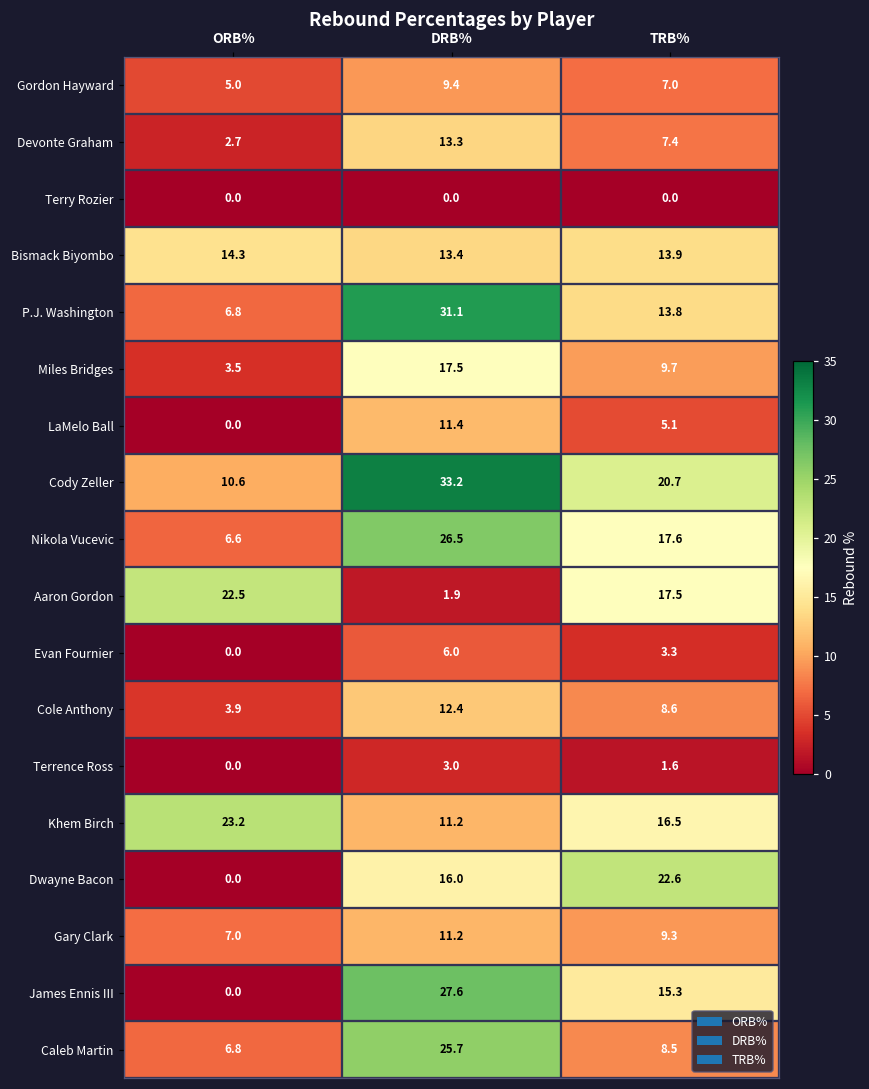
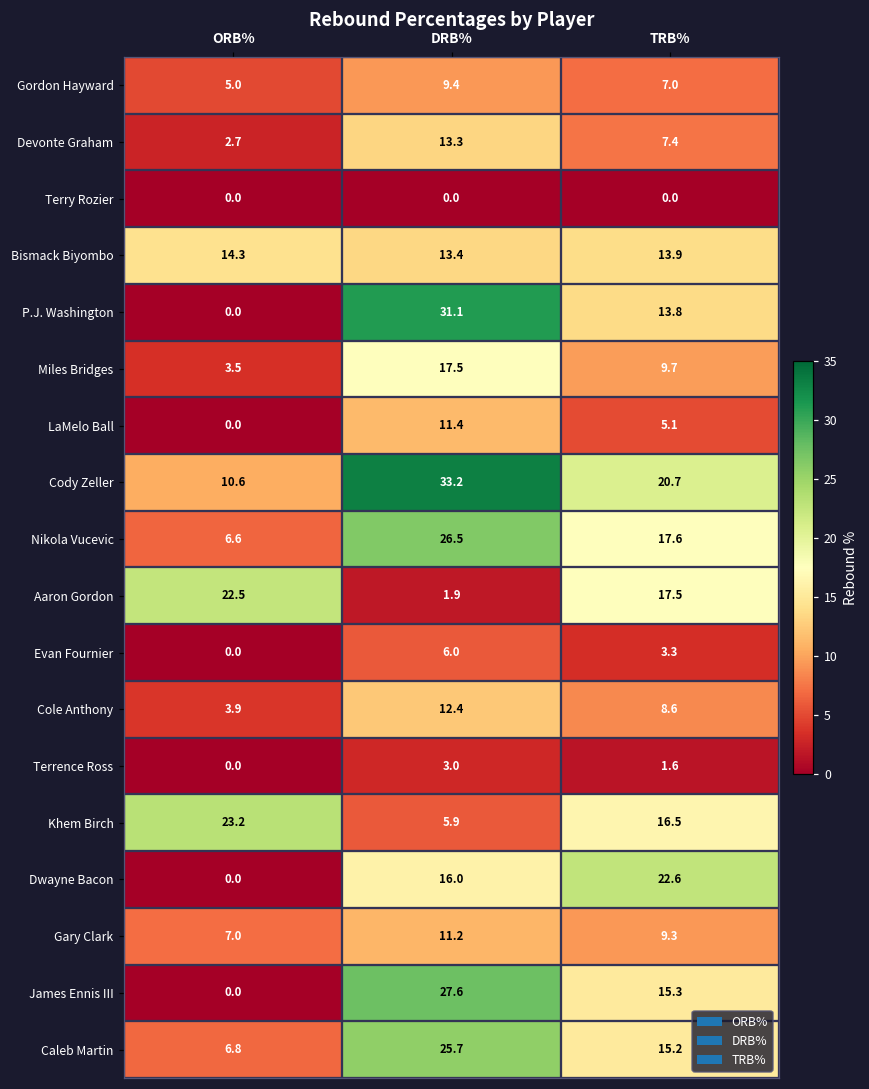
  {
    "Gordon Hayward": {
      "ORB%": 5.0,
      "DRB%": 9.4,
      "TRB%": 7.0
    },
    "Devonte Graham": {
      "ORB%": 2.7,
      "DRB%": 13.3,
      "TRB%": 7.4
    },
    "Terry Rozier": {
      "ORB%": 0.0,
      "DRB%": 0.0,
      "TRB%": 0.0
    },
    "Bismack Biyombo": {
      "ORB%": 14.3,
      "DRB%": 13.4,
      "TRB%": 13.9
    },
    "P.J. Washington": {
-     "ORB%": 6.8,
+     "ORB%": 0.0,
      "DRB%": 31.1,
      "TRB%": 13.8
    },
    "Miles Bridges": {
      "ORB%": 3.5,
      "DRB%": 17.5,
      "TRB%": 9.7
    },
    "LaMelo Ball": {
      "ORB%": 0.0,
      "DRB%": 11.4,
      "TRB%": 5.1
    },
    "Cody Zeller": {
      "ORB%": 10.6,
      "DRB%": 33.2,
      "TRB%": 20.7
    },
    "Nikola Vucevic": {
      "ORB%": 6.6,
      "DRB%": 26.5,
      "TRB%": 17.6
    },
    "Aaron Gordon": {
      "ORB%": 22.5,
      "DRB%": 1.9,
      "TRB%": 17.5
    },
    "Evan Fournier": {
      "ORB%": 0.0,
      "DRB%": 6.0,
      "TRB%": 3.3
    },
    "Cole Anthony": {
      "ORB%": 3.9,
      "DRB%": 12.4,
      "TRB%": 8.6
    },
    "Terrence Ross": {
      "ORB%": 0.0,
      "DRB%": 3.0,
      "TRB%": 1.6
    },
    "Khem Birch": {
      "ORB%": 23.2,
-     "DRB%": 11.2,
+     "DRB%": 5.9,
      "TRB%": 16.5
    },
    "Dwayne Bacon": {
      "ORB%": 0.0,
      "DRB%": 16.0,
      "TRB%": 22.6
    },
    "Gary Clark": {
      "ORB%": 7.0,
      "DRB%": 11.2,
      "TRB%": 9.3
    },
    "James Ennis III": {
      "ORB%": 0.0,
      "DRB%": 27.6,
      "TRB%": 15.3
    },
    "Caleb Martin": {
      "ORB%": 6.8,
      "DRB%": 25.7,
-     "TRB%": 8.5
+     "TRB%": 15.2
    }
  }
